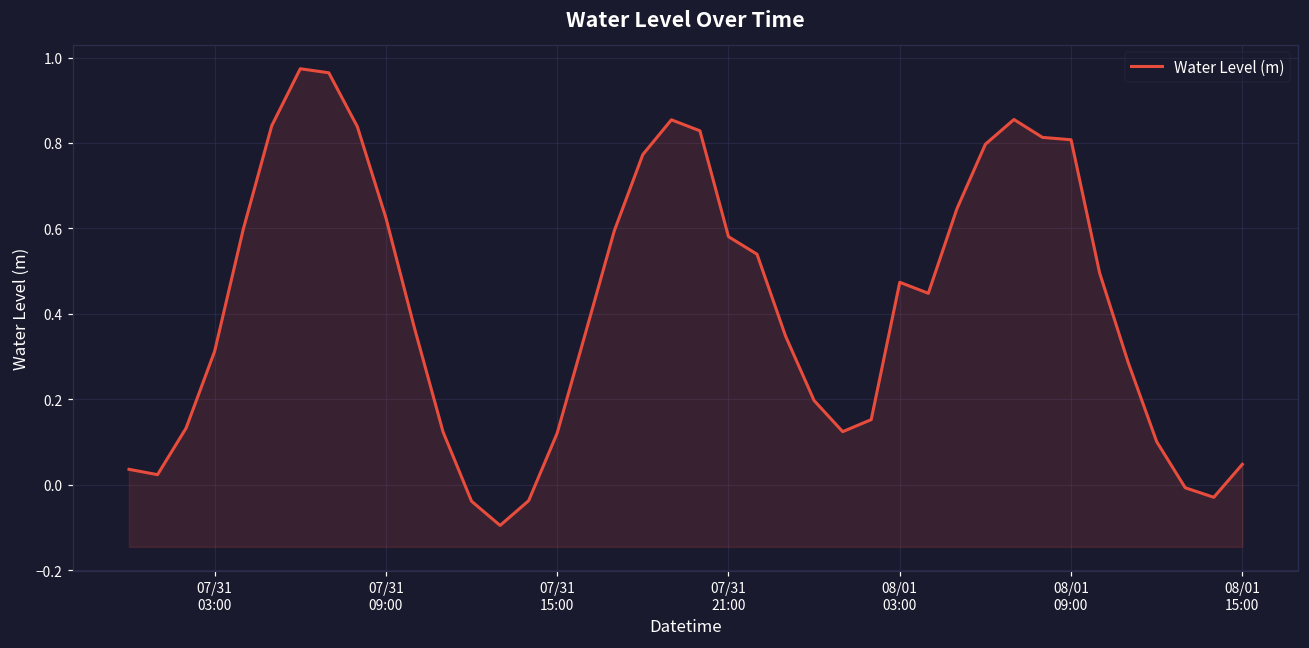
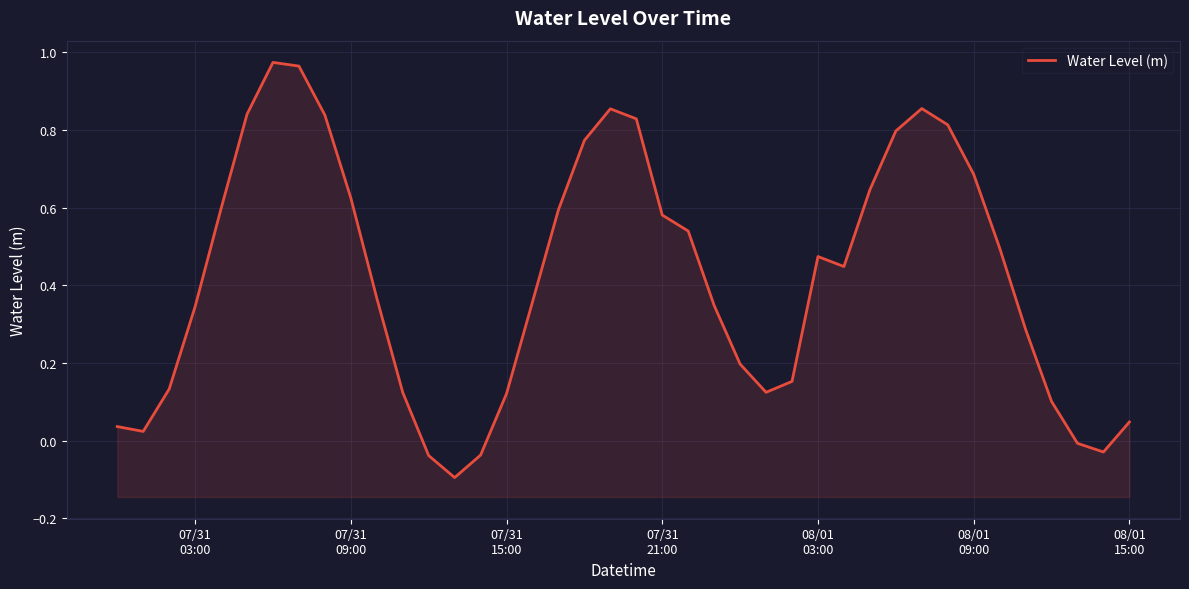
  {
-   "07/31 03:00": 0.31,
+   "07/31 03:00": 0.34,
    "07/31 09:00": 0.62,
    "07/31 15:00": 0.12,
    "07/31 21:00": 0.58,
    "08/01 03:00": 0.47,
-   "08/01 09:00": 0.81,
+   "08/01 09:00": 0.69,
    "08/01 15:00": 0.05
  }
